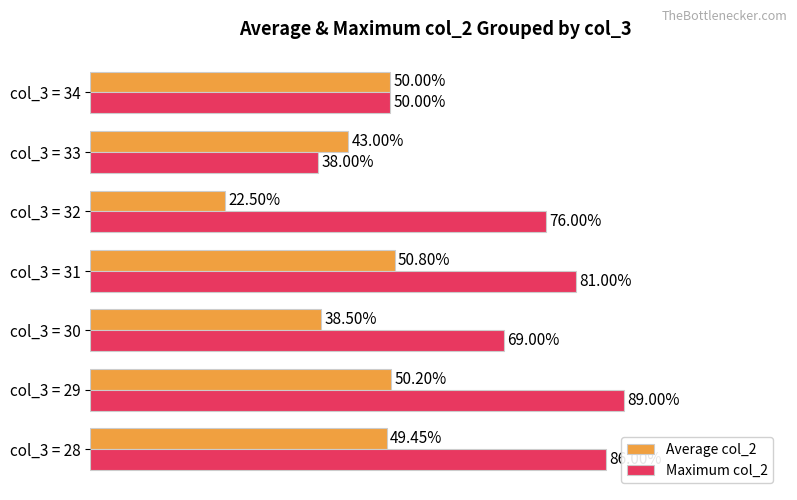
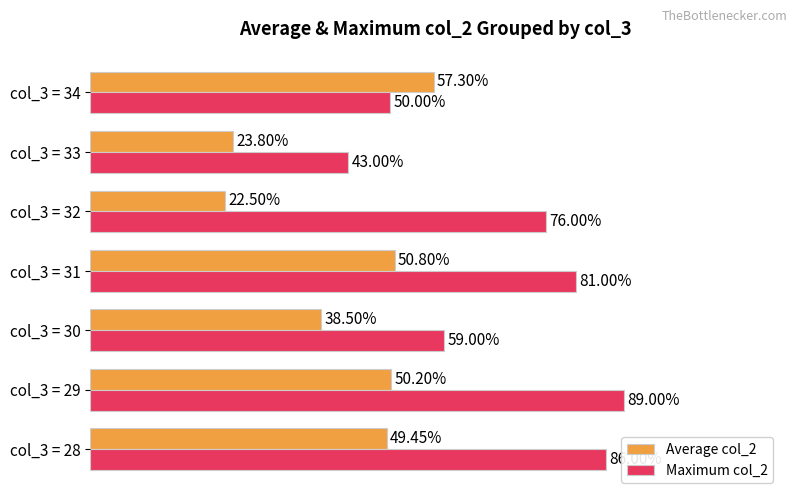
  {
    "Average col_2": {
-     "col_3 = 34": "50.00%",
-     "col_3 = 33": "43.00%",
+     "col_3 = 34": "57.30%",
+     "col_3 = 33": "23.80%",
      "col_3 = 32": "22.50%",
      "col_3 = 31": "50.80%",
      "col_3 = 30": "38.50%",
      "col_3 = 29": "50.20%",
      "col_3 = 28": "49.45%"
    },
    "Maximum col_2": {
      "col_3 = 34": "50.00%",
-     "col_3 = 33": "38.00%",
+     "col_3 = 33": "43.00%",
      "col_3 = 32": "76.00%",
      "col_3 = 31": "81.00%",
-     "col_3 = 30": "69.00%",
+     "col_3 = 30": "59.00%",
      "col_3 = 29": "89.00%"
    }
  }
